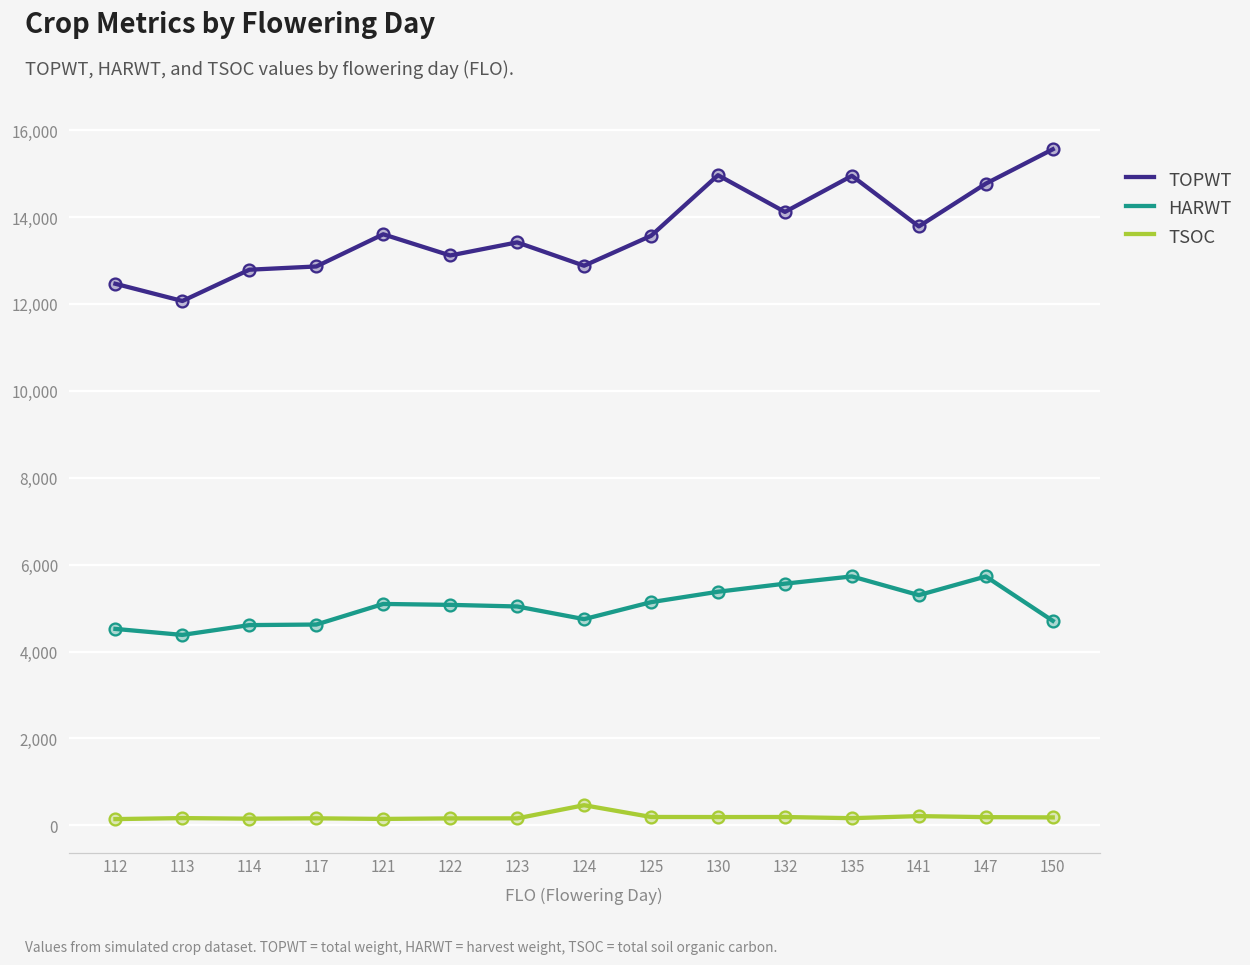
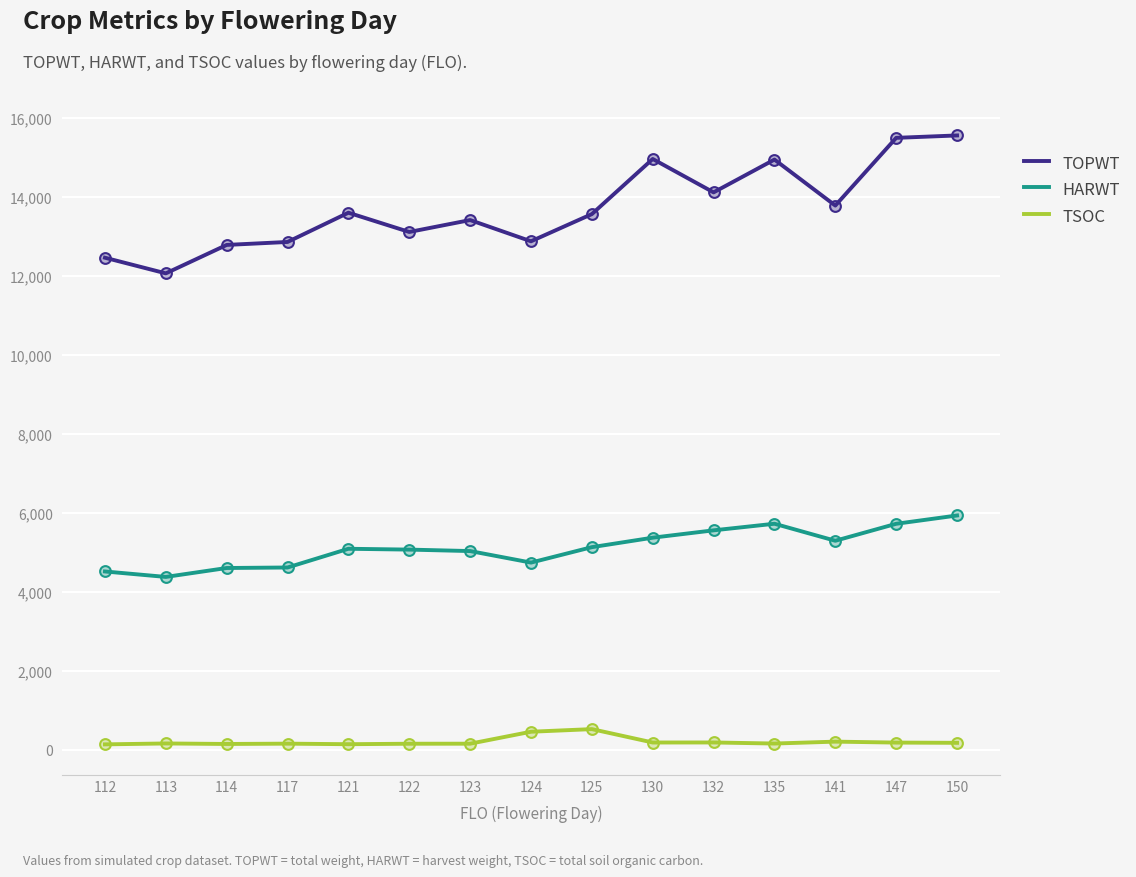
  {
    "TOPWT": {
      "112": "12,500",
      "113": "12,100",
      "114": "12,800",
      "117": "12,900",
      "121": "13,600",
      "122": "13,100",
      "123": "13,400",
      "124": "12,900",
      "125": "13,600",
      "130": "15,000",
      "132": "14,100",
      "135": "15,000",
      "141": "13,800",
-     "147": "14,800",
+     "147": "15,500",
      "150": "15,600"
    },
    "HARWT": {
      "112": "4,500",
      "113": "4,400",
      "114": "4,600",
      "117": "4,600",
      "121": "5,100",
      "122": "5,100",
      "123": "5,000",
      "124": "4,700",
      "125": "5,100",
      "130": "5,400",
      "132": "5,600",
      "135": "5,700",
      "141": "5,300",
      "147": "5,700",
-     "150": "4,700"
+     "150": "5,900"
    },
    "TSOC": {
      "112": "100",
      "113": "200",
      "114": "200",
      "117": "200",
      "121": "100",
      "122": "200",
      "123": "200",
      "124": "500",
-     "125": "200",
+     "125": "500",
      "130": "200",
      "132": "200",
      "135": "200",
      "141": "200",
      "147": "200",
      "150": "200"
    }
  }
